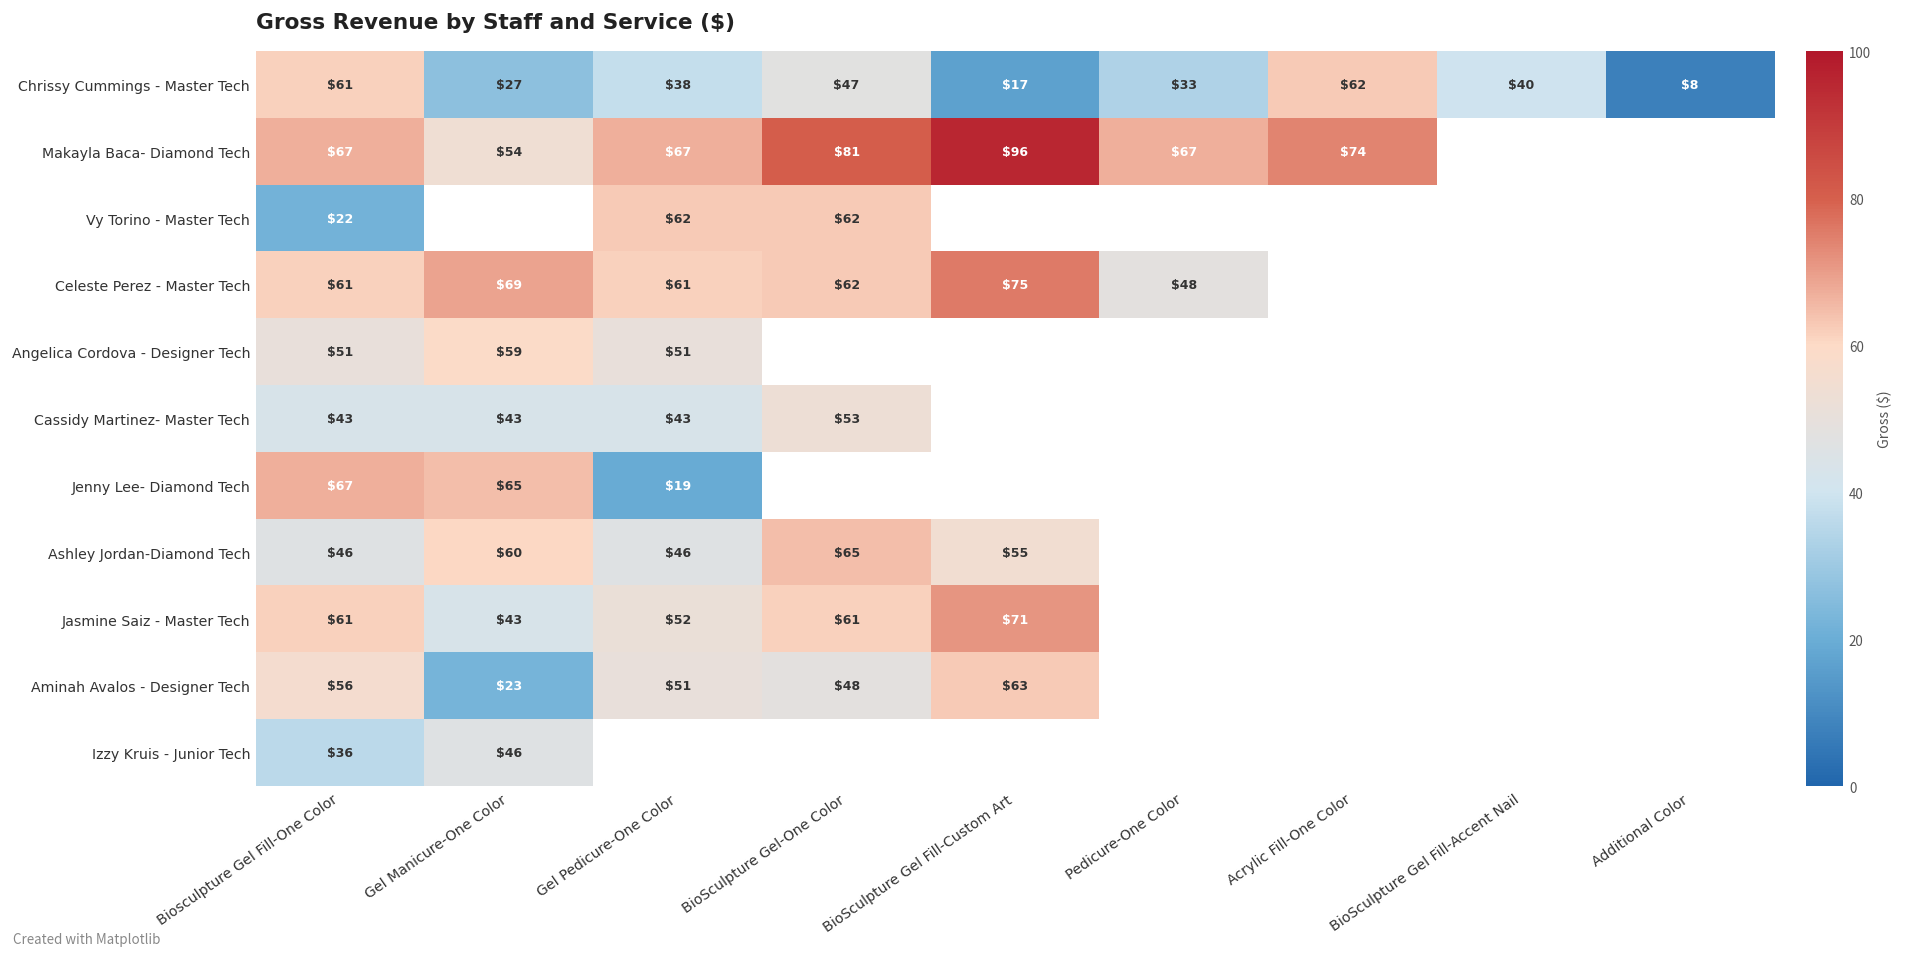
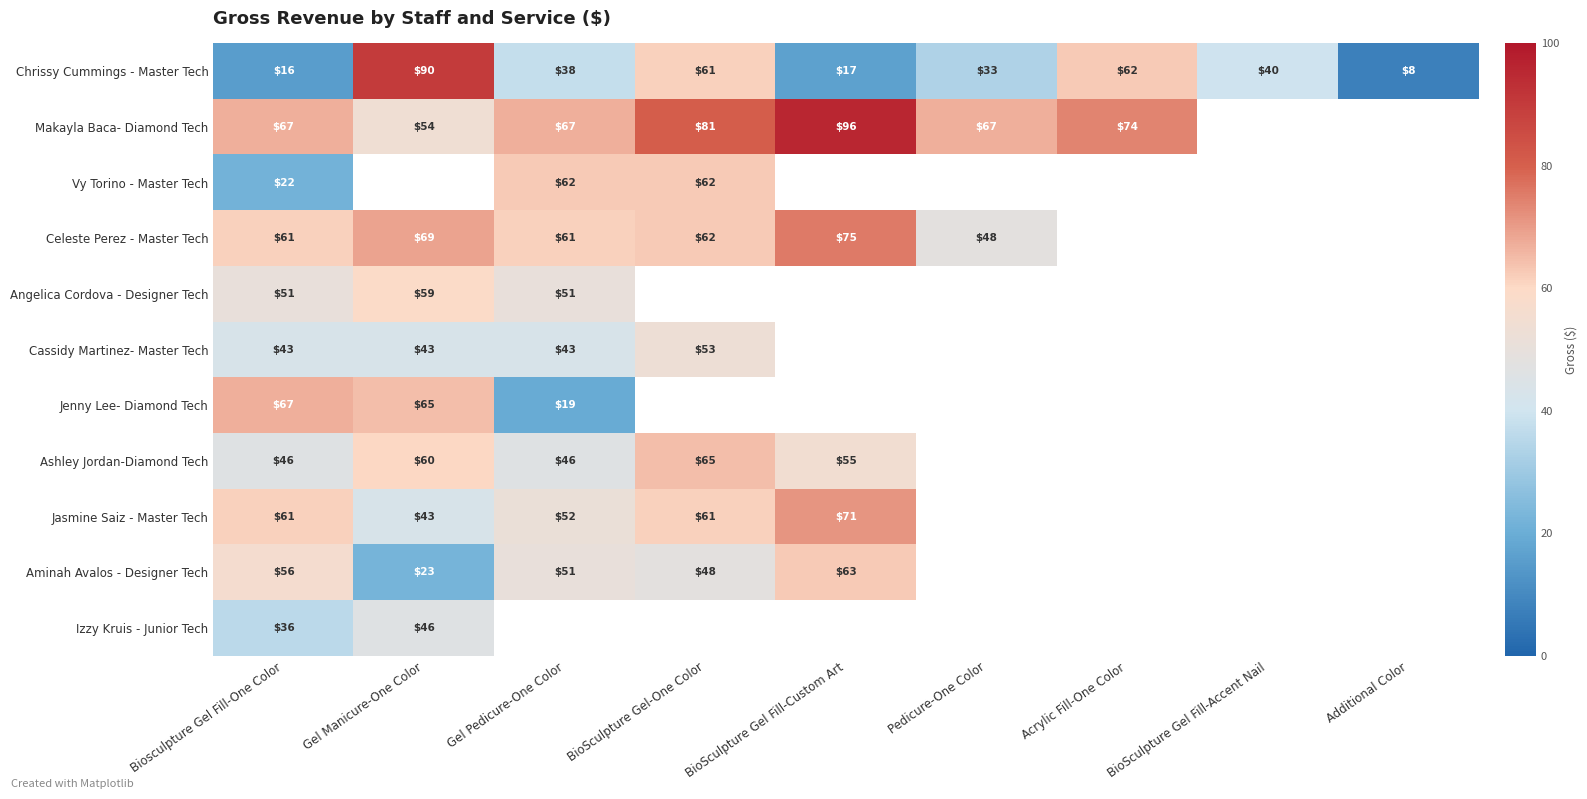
  {
    "Chrissy Cummings - Master Tech": {
-     "Biosculpture Gel Fill-One Color": "$61",
-     "Gel Manicure-One Color": "$27",
+     "Biosculpture Gel Fill-One Color": "$16",
+     "Gel Manicure-One Color": "$90",
      "Gel Pedicure-One Color": "$38",
-     "BioSculpture Gel-One Color": "$47",
+     "BioSculpture Gel-One Color": "$61",
      "BioSculpture Gel Fill-Custom Art": "$17",
      "Pedicure-One Color": "$33",
      "Acrylic Fill-One Color": "$62",
      "BioSculpture Gel Fill-Accent Nail": "$40",
      "Additional Color": "$8"
    },
    "Makayla Baca- Diamond Tech": {
      "Biosculpture Gel Fill-One Color": "$67",
      "Gel Manicure-One Color": "$54",
      "Gel Pedicure-One Color": "$67",
      "BioSculpture Gel-One Color": "$81",
      "BioSculpture Gel Fill-Custom Art": "$96",
      "Pedicure-One Color": "$67",
      "Acrylic Fill-One Color": "$74"
    },
    "Vy Torino - Master Tech": {
      "Biosculpture Gel Fill-One Color": "$22",
      "Gel Pedicure-One Color": "$62",
      "BioSculpture Gel-One Color": "$62"
    },
    "Celeste Perez - Master Tech": {
      "Biosculpture Gel Fill-One Color": "$61",
      "Gel Manicure-One Color": "$69",
      "Gel Pedicure-One Color": "$61",
      "BioSculpture Gel-One Color": "$62",
      "BioSculpture Gel Fill-Custom Art": "$75",
      "Pedicure-One Color": "$48"
    },
    "Angelica Cordova - Designer Tech": {
      "Biosculpture Gel Fill-One Color": "$51",
      "Gel Manicure-One Color": "$59",
      "Gel Pedicure-One Color": "$51"
    },
    "Cassidy Martinez- Master Tech": {
      "Biosculpture Gel Fill-One Color": "$43",
      "Gel Manicure-One Color": "$43",
      "Gel Pedicure-One Color": "$43",
      "BioSculpture Gel-One Color": "$53"
    },
    "Jenny Lee- Diamond Tech": {
      "Biosculpture Gel Fill-One Color": "$67",
      "Gel Manicure-One Color": "$65",
      "Gel Pedicure-One Color": "$19"
    },
    "Ashley Jordan-Diamond Tech": {
      "Biosculpture Gel Fill-One Color": "$46",
      "Gel Manicure-One Color": "$60",
      "Gel Pedicure-One Color": "$46",
      "BioSculpture Gel-One Color": "$65",
      "BioSculpture Gel Fill-Custom Art": "$55"
    },
    "Jasmine Saiz - Master Tech": {
      "Biosculpture Gel Fill-One Color": "$61",
      "Gel Manicure-One Color": "$43",
      "Gel Pedicure-One Color": "$52",
      "BioSculpture Gel-One Color": "$61",
      "BioSculpture Gel Fill-Custom Art": "$71"
    },
    "Aminah Avalos - Designer Tech": {
      "Biosculpture Gel Fill-One Color": "$56",
      "Gel Manicure-One Color": "$23",
      "Gel Pedicure-One Color": "$51",
      "BioSculpture Gel-One Color": "$48",
      "BioSculpture Gel Fill-Custom Art": "$63"
    },
    "Izzy Kruis - Junior Tech": {
      "Biosculpture Gel Fill-One Color": "$36",
      "Gel Manicure-One Color": "$46"
    }
  }
